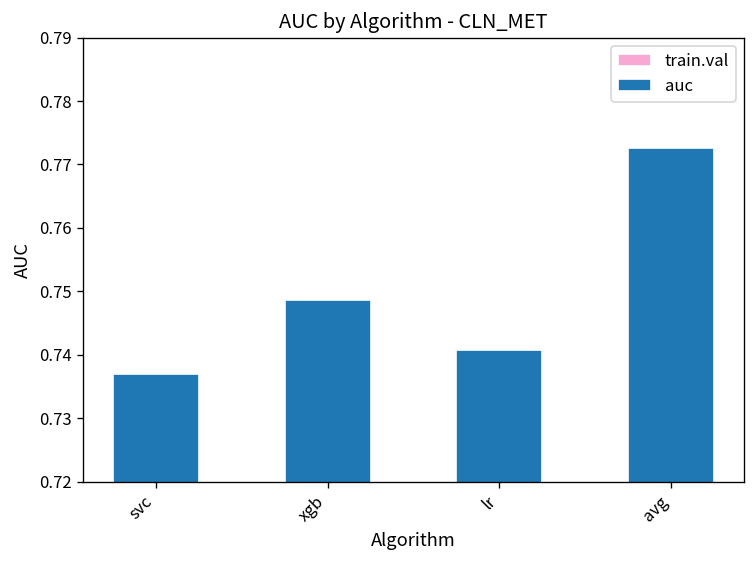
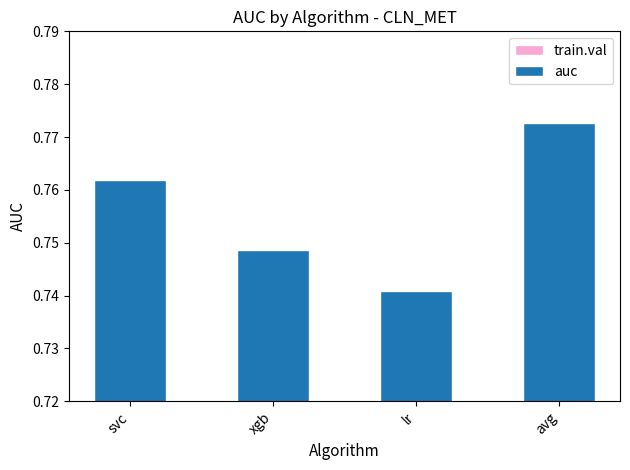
  {
    "auc": {
-     "svc": 0.737,
+     "svc": 0.762,
      "xgb": 0.749,
      "lr": 0.741,
      "avg": 0.773
    }
  }
